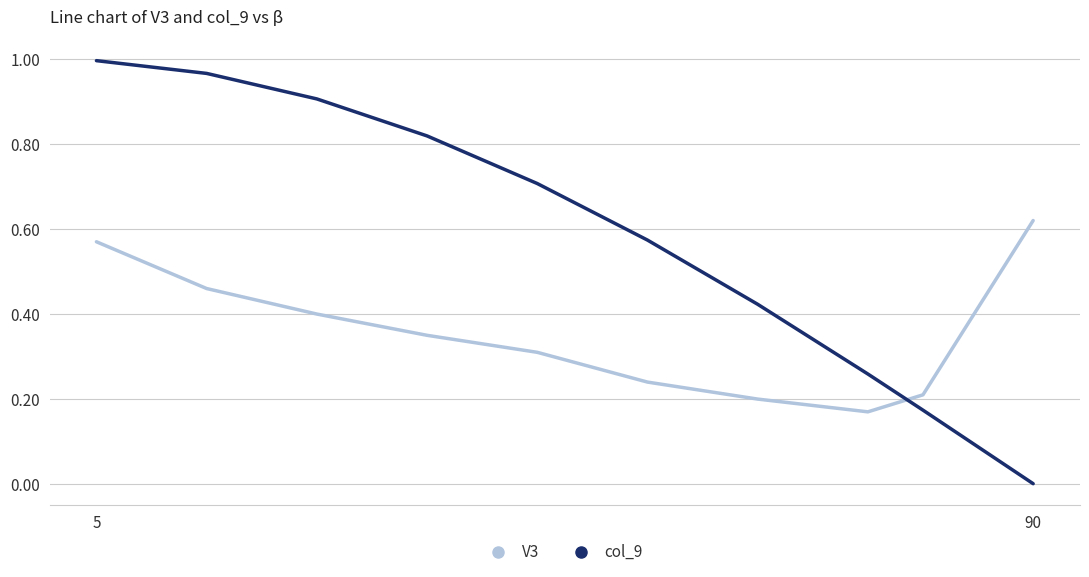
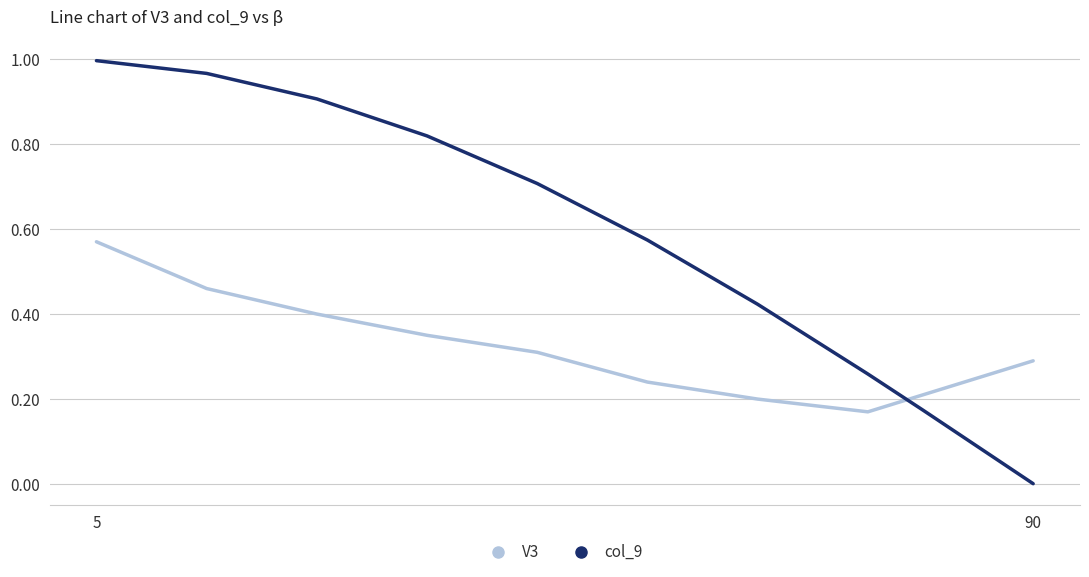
  {
    "V3": {
      "5": 0.57,
-     "90": 0.62
+     "90": 0.29
    },
    "col_9": {
      "5": 1.00,
      "90": 0.00
    }
  }
